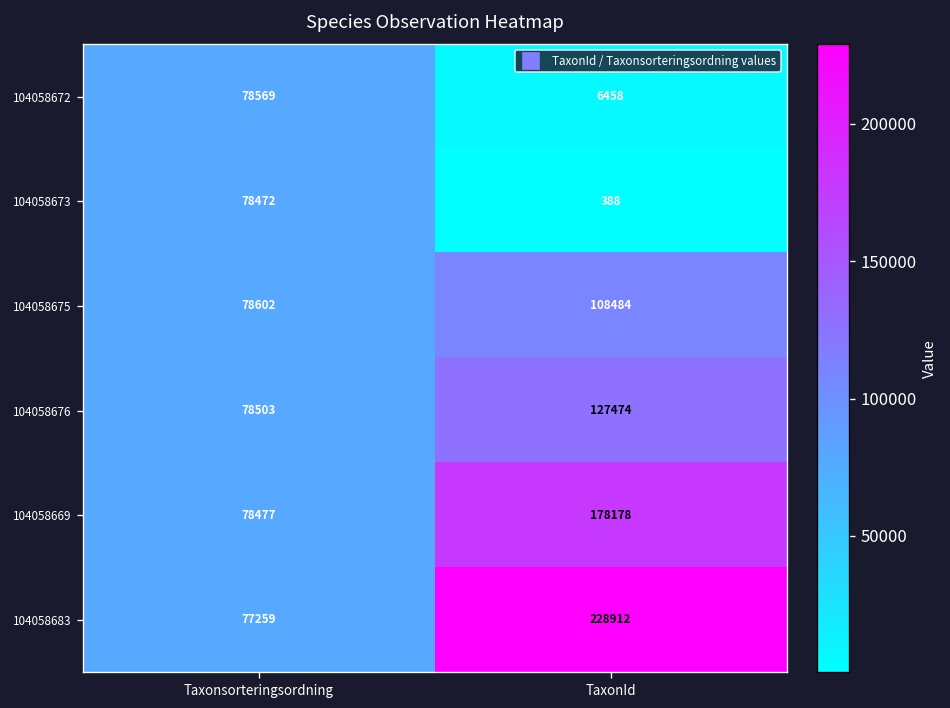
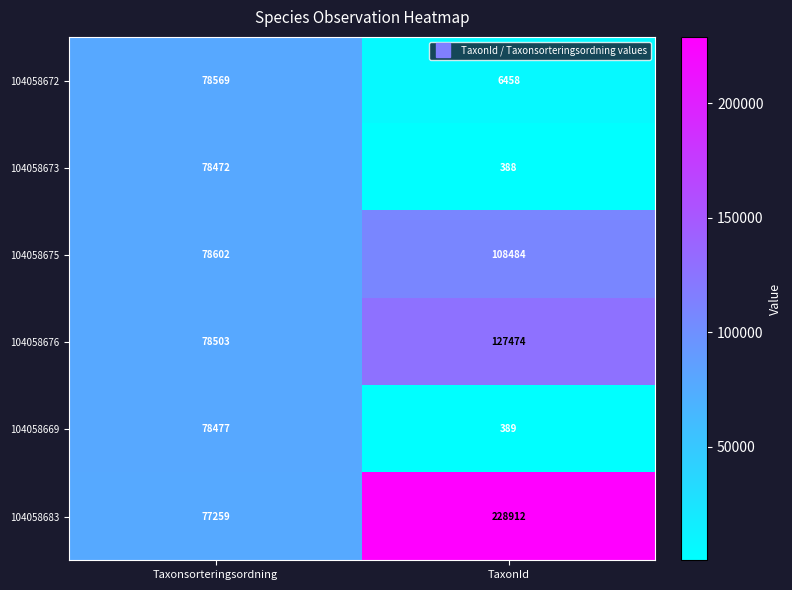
  {
    "104058672": {
      "Taxonsorteringsordning": 78569,
      "TaxonId": 6458
    },
    "104058673": {
      "Taxonsorteringsordning": 78472,
      "TaxonId": 388
    },
    "104058675": {
      "Taxonsorteringsordning": 78602,
      "TaxonId": 108484
    },
    "104058676": {
      "Taxonsorteringsordning": 78503,
      "TaxonId": 127474
    },
    "104058669": {
      "Taxonsorteringsordning": 78477,
-     "TaxonId": 178178
+     "TaxonId": 389
    },
    "104058683": {
      "Taxonsorteringsordning": 77259,
      "TaxonId": 228912
    }
  }
